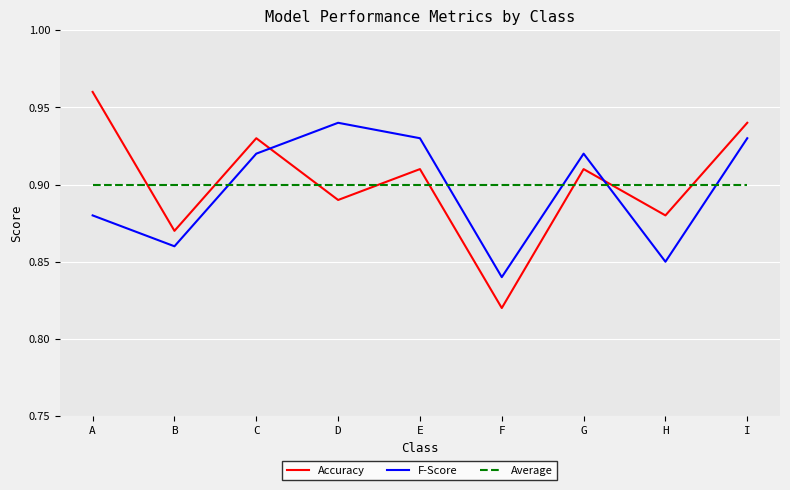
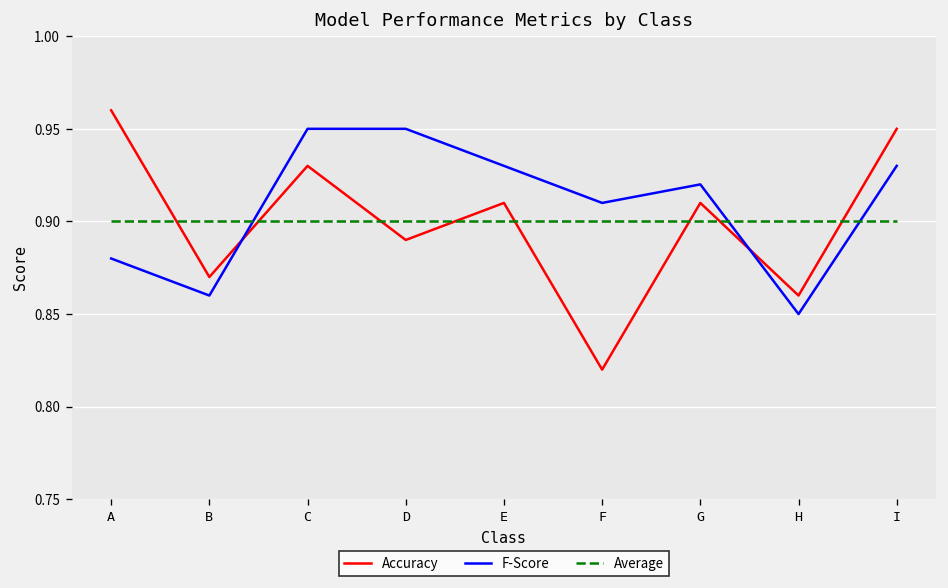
  {
    "Accuracy": {
      "A": 0.96,
      "B": 0.87,
      "C": 0.93,
      "D": 0.89,
      "E": 0.91,
      "F": 0.82,
      "G": 0.91,
-     "H": 0.88,
-     "I": 0.94
+     "H": 0.86,
+     "I": 0.95
    },
    "F-Score": {
      "A": 0.88,
      "B": 0.86,
-     "C": 0.92,
-     "D": 0.94,
+     "C": 0.95,
+     "D": 0.95,
      "E": 0.93,
-     "F": 0.84,
+     "F": 0.91,
      "G": 0.92,
      "H": 0.85,
      "I": 0.93
    },
    "Average": {
      "A": 0.90,
      "B": 0.90,
      "C": 0.90,
      "D": 0.90,
      "E": 0.90,
      "F": 0.90,
      "G": 0.90,
      "H": 0.90,
      "I": 0.90
    }
  }
